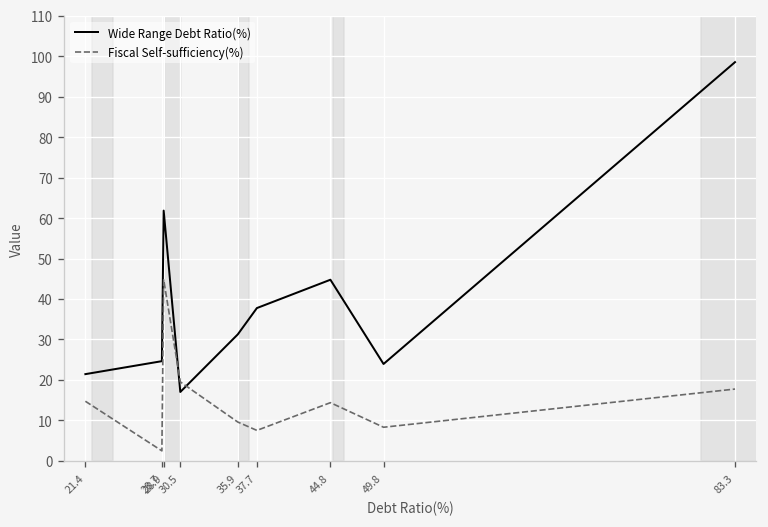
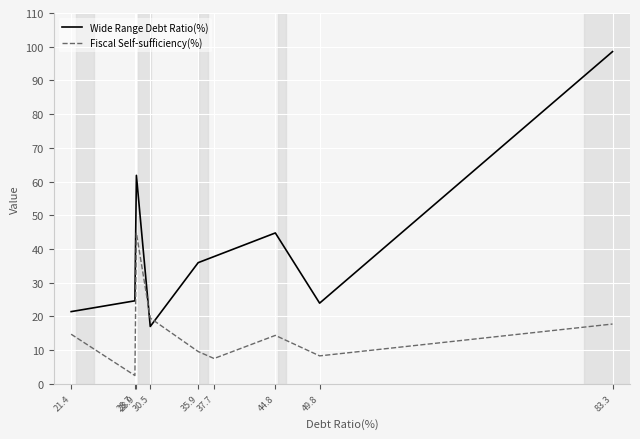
  {
    "Wide Range Debt Ratio(%)": {
      "21.4": 21,
      "28.7": 25,
      "28.9": 62,
      "30.5": 17,
-     "35.9": 31,
+     "35.9": 36,
      "37.7": 38,
      "44.8": 45,
      "49.8": 24,
      "83.3": 99
    },
    "Fiscal Self-sufficiency(%)": {
      "21.4": 15,
      "28.7": 2,
      "28.9": 45,
      "30.5": 19,
      "35.9": 10,
      "37.7": 8,
      "44.8": 14,
      "49.8": 8,
      "83.3": 18
    }
  }
